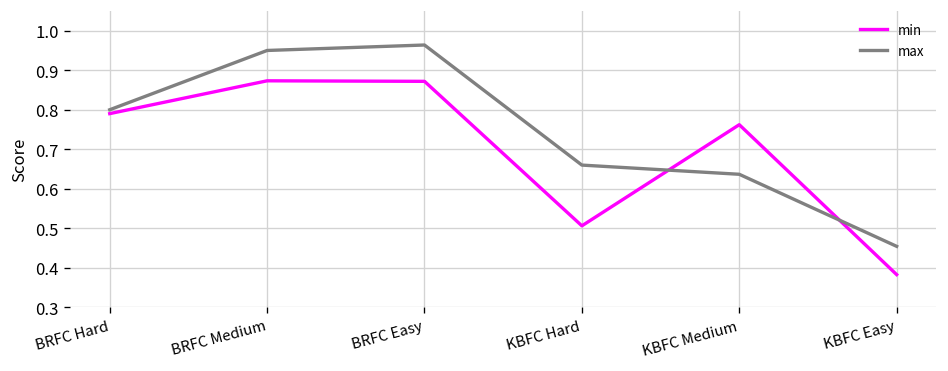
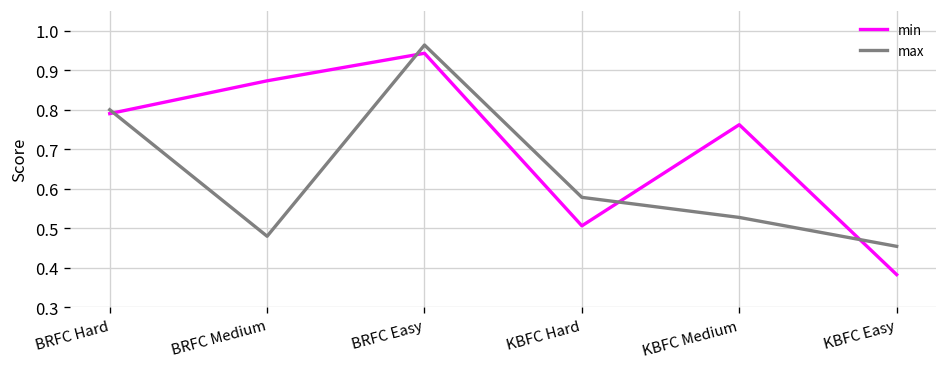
  {
    "min": {
      "BRFC Hard": 0.79,
      "BRFC Medium": 0.87,
-     "BRFC Easy": 0.87,
+     "BRFC Easy": 0.94,
      "KBFC Hard": 0.51,
      "KBFC Medium": 0.76,
      "KBFC Easy": 0.38
    },
    "max": {
      "BRFC Hard": 0.80,
-     "BRFC Medium": 0.95,
+     "BRFC Medium": 0.48,
      "BRFC Easy": 0.96,
-     "KBFC Hard": 0.66,
-     "KBFC Medium": 0.64,
+     "KBFC Hard": 0.58,
+     "KBFC Medium": 0.53,
      "KBFC Easy": 0.45
    }
  }
